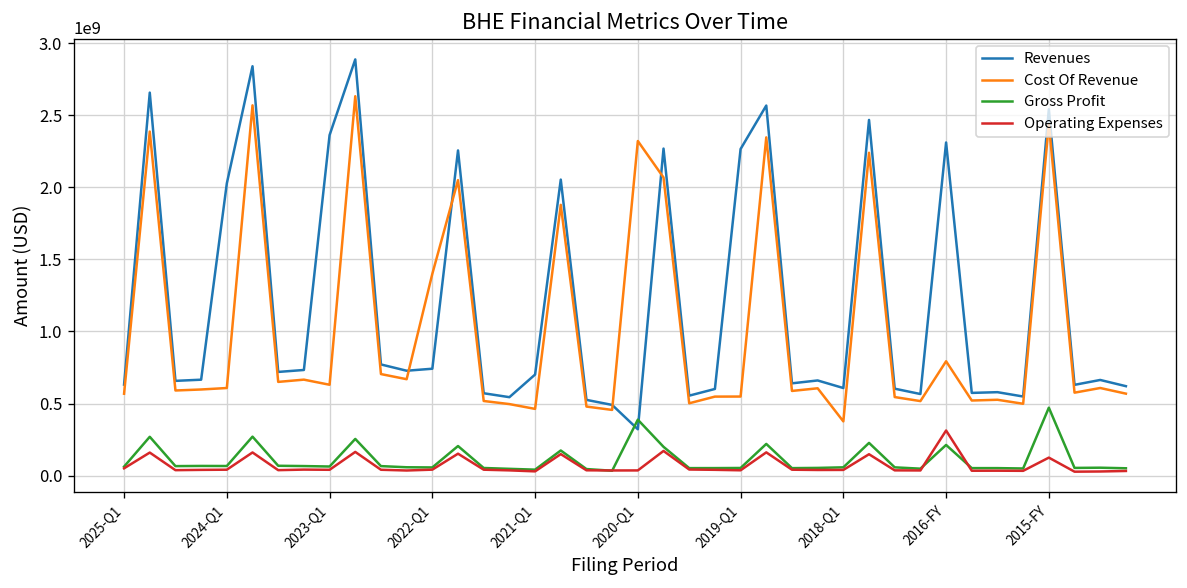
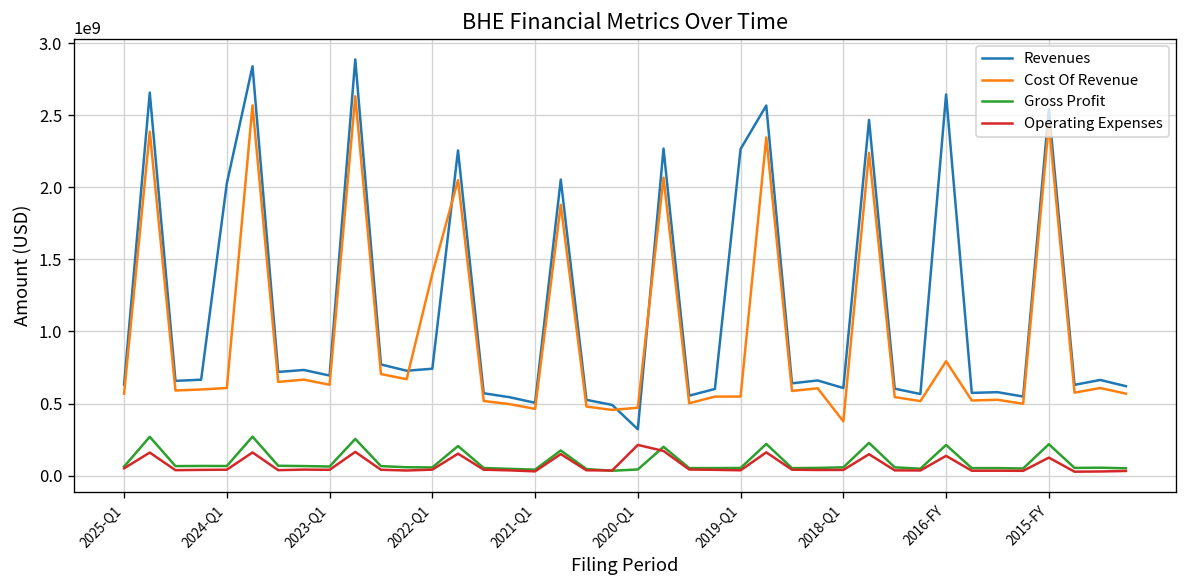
  {
    "Revenues": {
      "2025-Q1": 630000000,
      "2024-Q1": 2030000000,
-     "2023-Q1": 2360000000,
+     "2023-Q1": 690000000,
      "2022-Q1": 740000000,
-     "2021-Q1": 700000000,
+     "2021-Q1": 510000000,
      "2020-Q1": 320000000,
      "2019-Q1": 2270000000,
      "2018-Q1": 610000000,
-     "2016-FY": 2310000000
+     "2016-FY": 2640000000
    },
    "Cost Of Revenue": {
      "2025-Q1": 570000000,
      "2024-Q1": 610000000,
      "2023-Q1": 630000000,
      "2022-Q1": 1400000000,
      "2021-Q1": 460000000,
-     "2020-Q1": 2320000000,
+     "2020-Q1": 470000000,
      "2019-Q1": 550000000,
      "2018-Q1": 380000000,
      "2016-FY": 790000000
    },
    "Gross Profit": {
      "2024-Q1": 70000000,
      "2023-Q1": 60000000,
-     "2020-Q1": 390000000,
+     "2020-Q1": 40000000,
      "2016-FY": 210000000,
-     "2015-FY": 470000000
+     "2015-FY": 220000000
    },
    "Operating Expenses": {
      "2024-Q1": 40000000,
      "2023-Q1": 40000000,
-     "2020-Q1": 40000000,
-     "2016-FY": 310000000,
+     "2020-Q1": 210000000,
+     "2016-FY": 140000000,
      "2015-FY": 130000000
    }
  }
